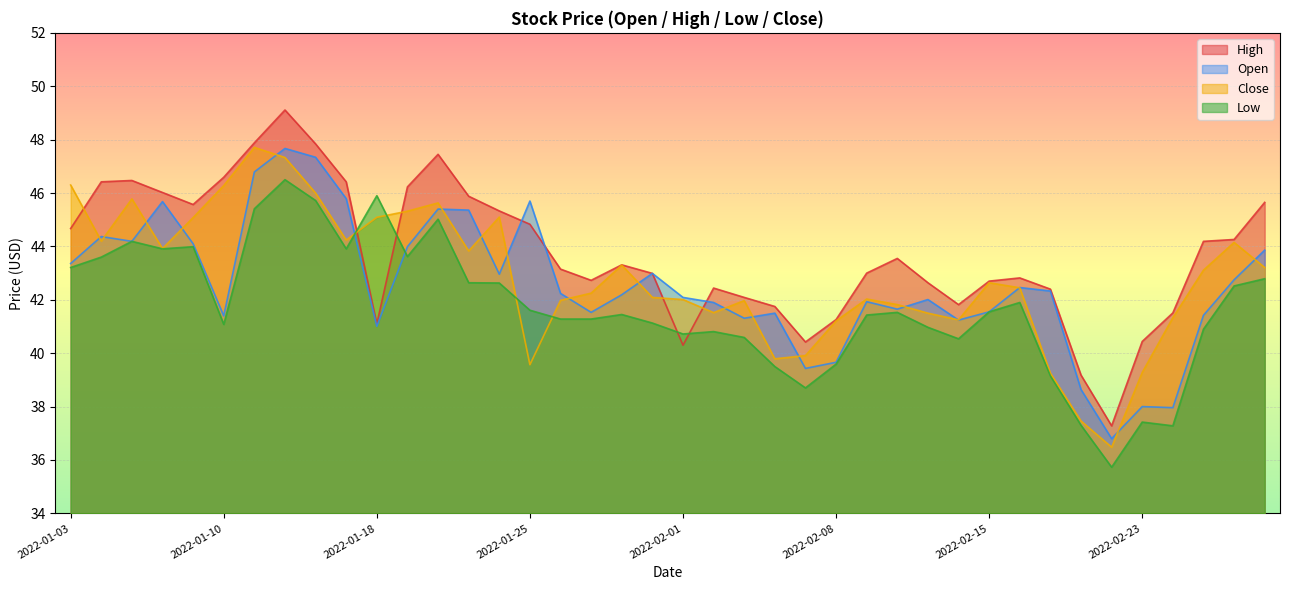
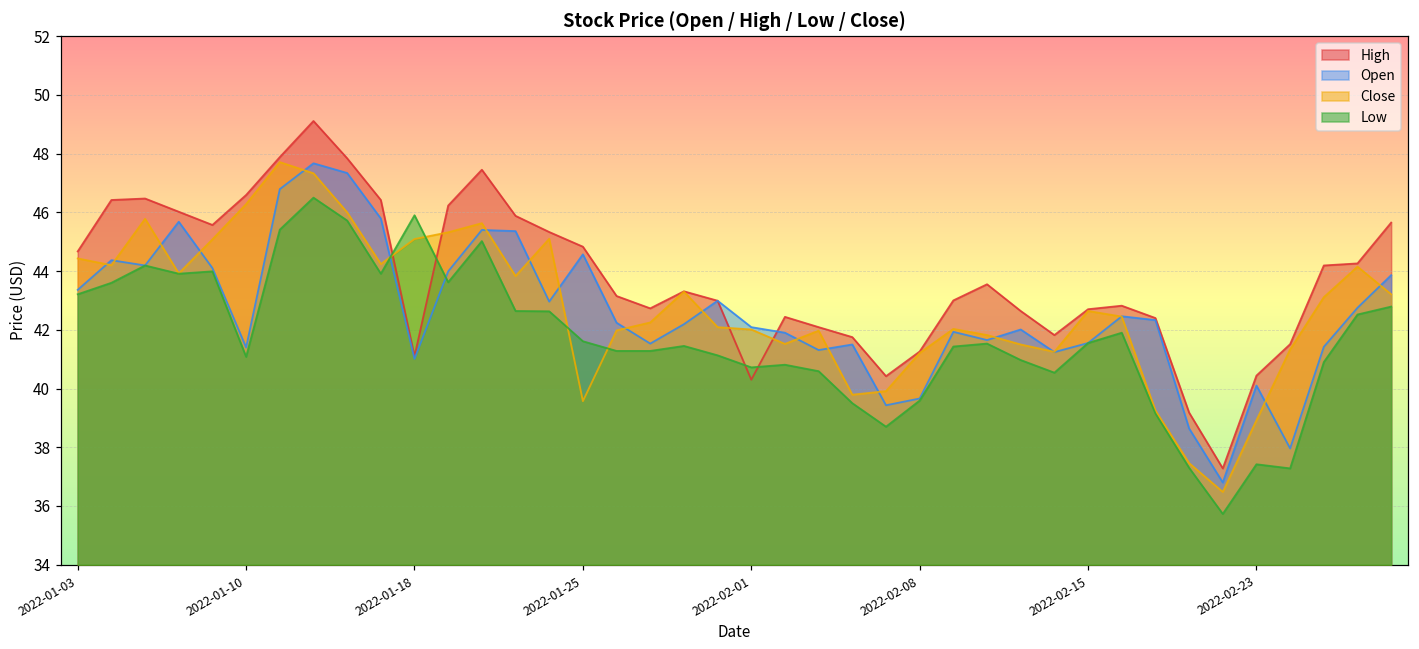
  {
    "High": {
      "2022-01-03": 44.7,
      "2022-01-10": 46.6,
      "2022-01-25": 44.8,
      "2022-02-01": 40.3,
      "2022-02-23": 40.4
    },
    "Open": {
      "2022-01-03": 43.4,
      "2022-01-10": 41.4,
-     "2022-01-25": 45.7,
-     "2022-02-23": 38.0
+     "2022-01-25": 44.6,
+     "2022-02-23": 40.1
    },
    "Close": {
-     "2022-01-03": 46.3,
+     "2022-01-03": 44.4,
      "2022-01-10": 46.3,
      "2022-01-18": 45.1,
      "2022-01-25": 39.6,
-     "2022-02-23": 39.3
+     "2022-02-23": 38.9
    },
    "Low": {
      "2022-01-03": 43.2,
      "2022-01-10": 41.1,
      "2022-01-18": 45.9,
      "2022-01-25": 41.6,
      "2022-02-01": 40.7,
      "2022-02-23": 37.4
    }
  }
